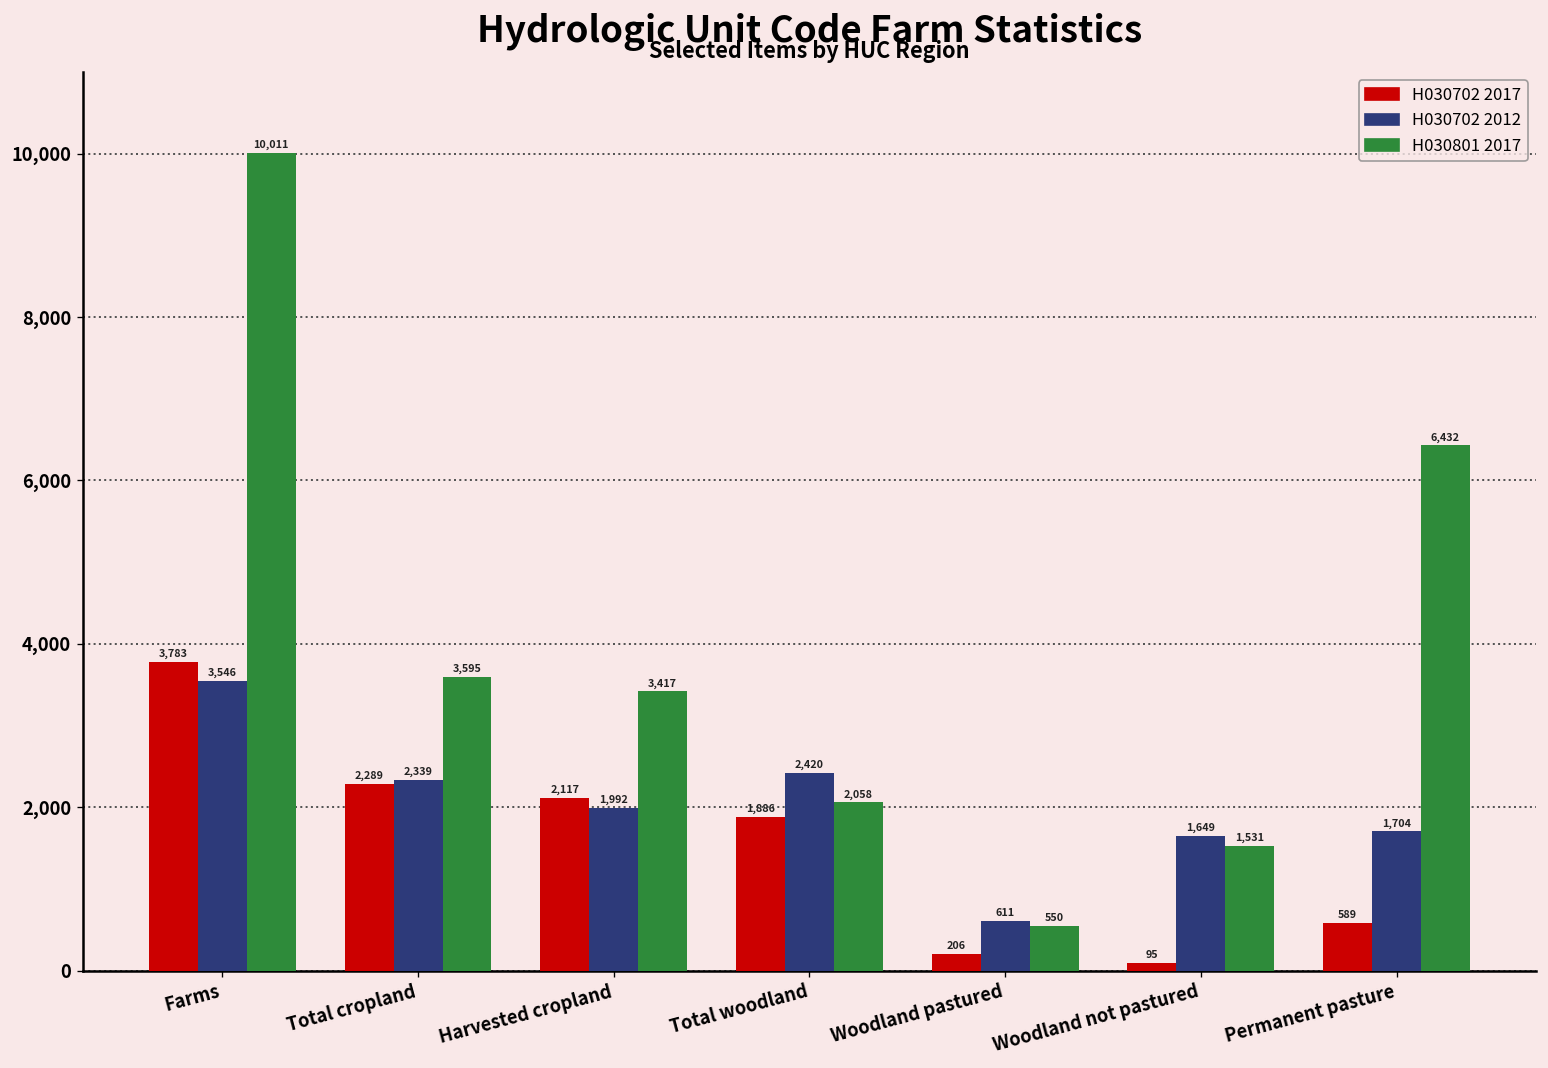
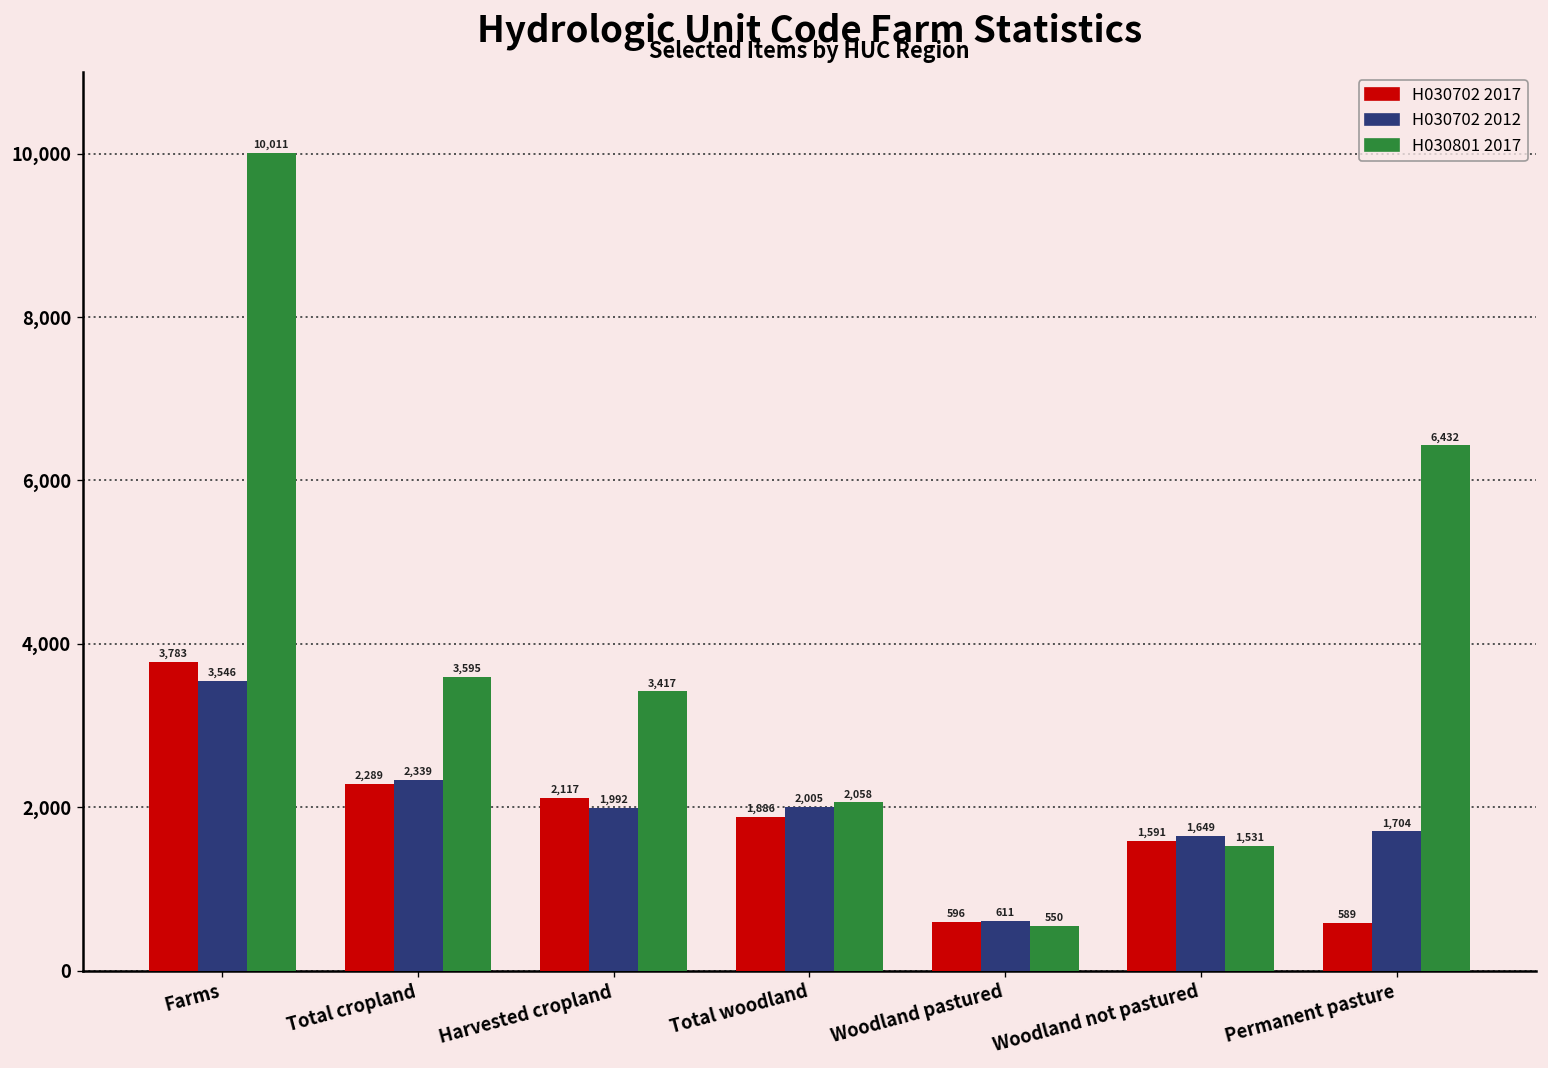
  {
    "H030702 2017": {
      "Farms": "3,783",
      "Total cropland": "2,289",
      "Harvested cropland": "2,117",
      "Total woodland": "1,886",
-     "Woodland pastured": "206",
-     "Woodland not pastured": "95",
+     "Woodland pastured": "596",
+     "Woodland not pastured": "1,591",
      "Permanent pasture": "589"
    },
    "H030702 2012": {
      "Farms": "3,546",
      "Total cropland": "2,339",
      "Harvested cropland": "1,992",
-     "Total woodland": "2,420",
+     "Total woodland": "2,005",
      "Woodland pastured": "611",
      "Woodland not pastured": "1,649",
      "Permanent pasture": "1,704"
    },
    "H030801 2017": {
      "Farms": "10,011",
      "Total cropland": "3,595",
      "Harvested cropland": "3,417",
      "Total woodland": "2,058",
      "Woodland pastured": "550",
      "Woodland not pastured": "1,531",
      "Permanent pasture": "6,432"
    }
  }
